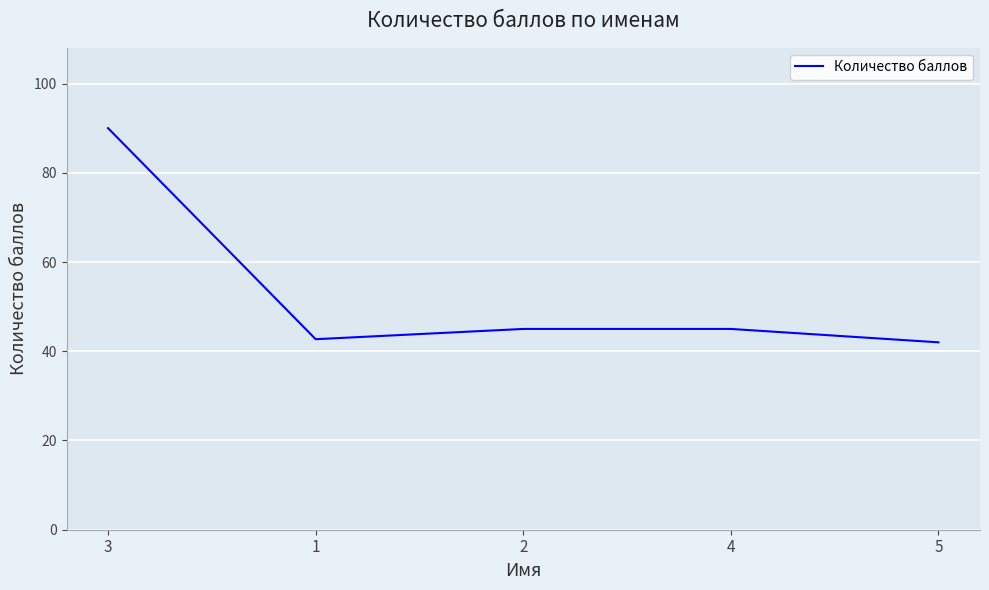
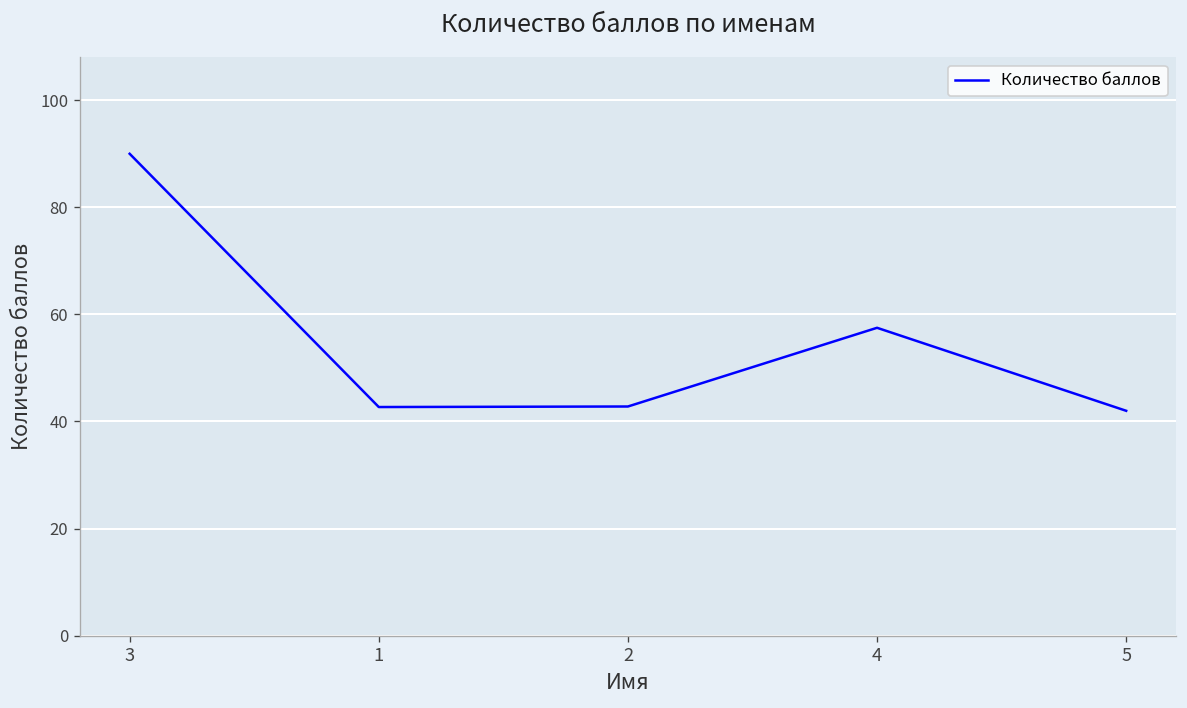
  {
    "3": 90,
    "1": 43,
-   "2": 45,
-   "4": 45,
+   "2": 43,
+   "4": 58,
    "5": 42
  }
